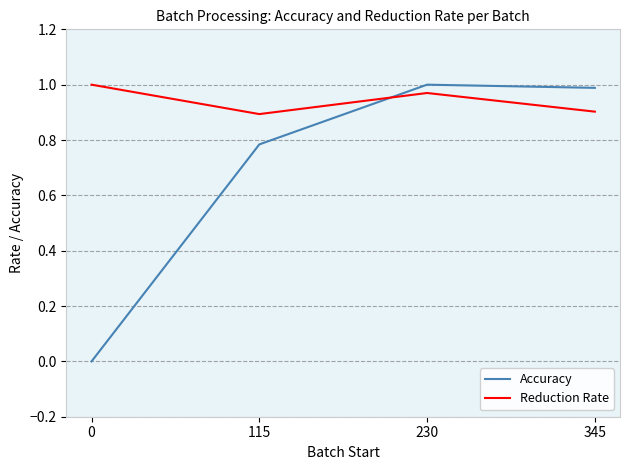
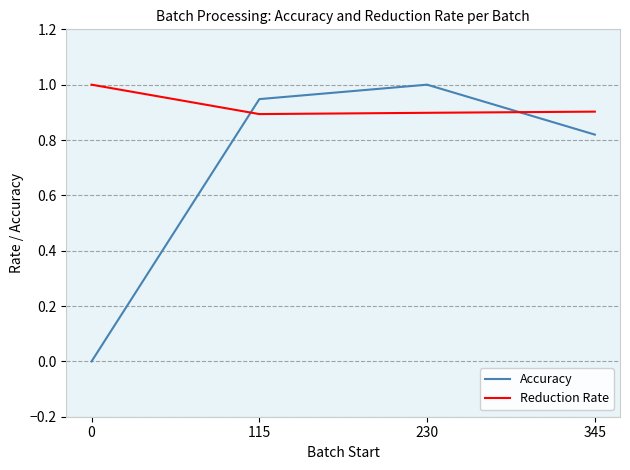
  {
    "Accuracy": {
      "0": 0.00,
-     "115": 0.78,
+     "115": 0.95,
      "230": 1.00,
-     "345": 0.99
+     "345": 0.82
    },
    "Reduction Rate": {
      "0": 1.00,
      "115": 0.89,
-     "230": 0.97,
+     "230": 0.90,
      "345": 0.90
    }
  }
